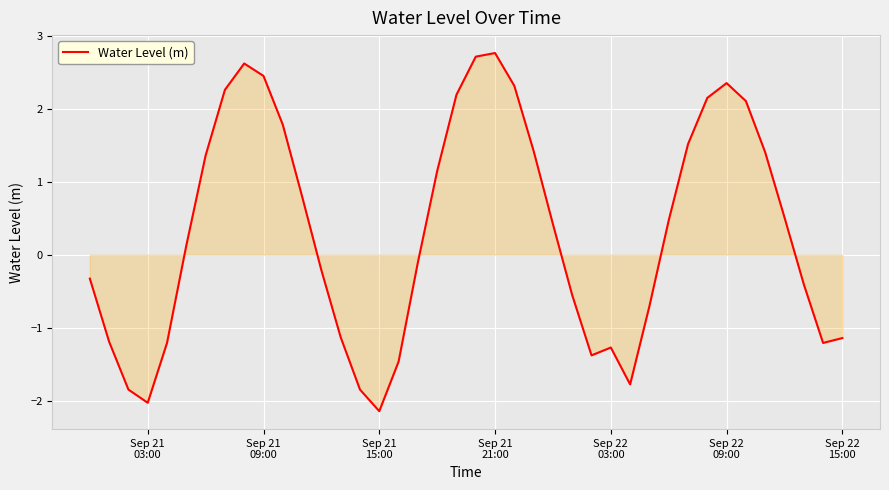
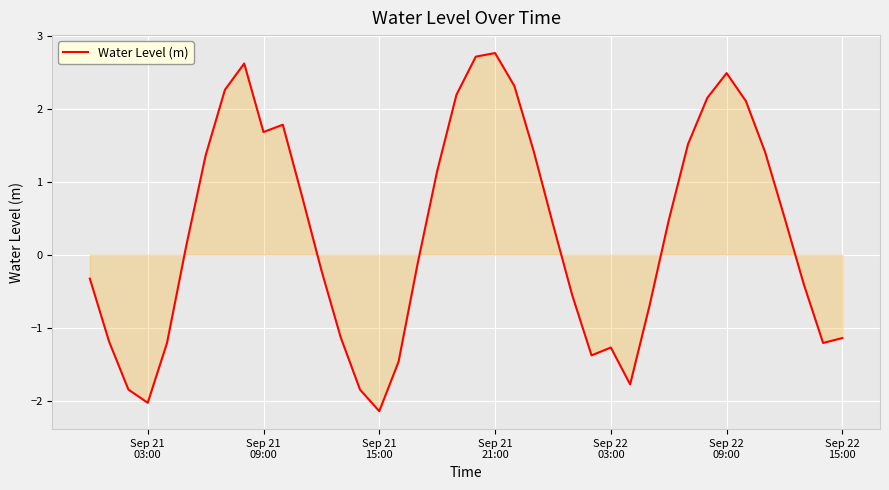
  {
    "Water Level (m)": {
      "Sep 21 03:00": -2.0,
-     "Sep 21 09:00": 2.5,
+     "Sep 21 09:00": 1.7,
      "Sep 21 15:00": -2.1,
      "Sep 22 03:00": -1.3,
-     "Sep 22 09:00": 2.4,
+     "Sep 22 09:00": 2.5,
      "Sep 22 15:00": -1.1
    }
  }
